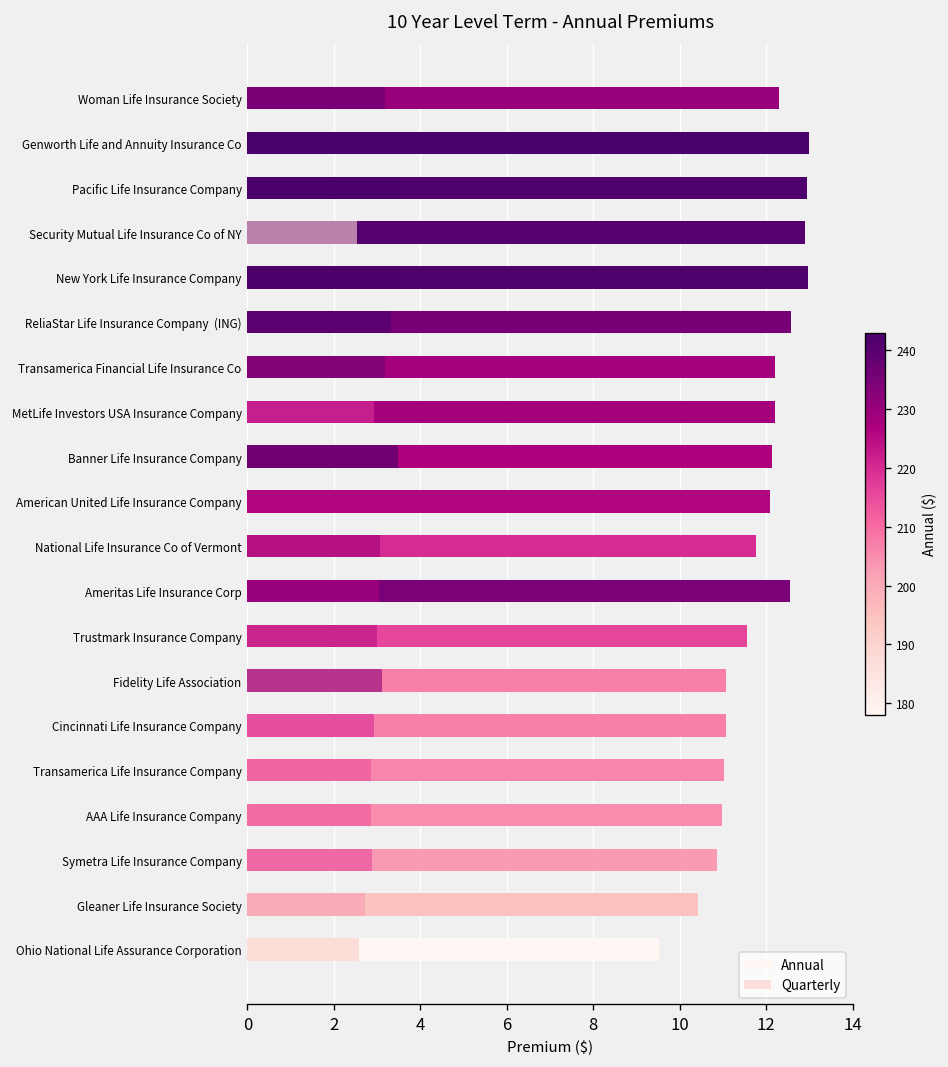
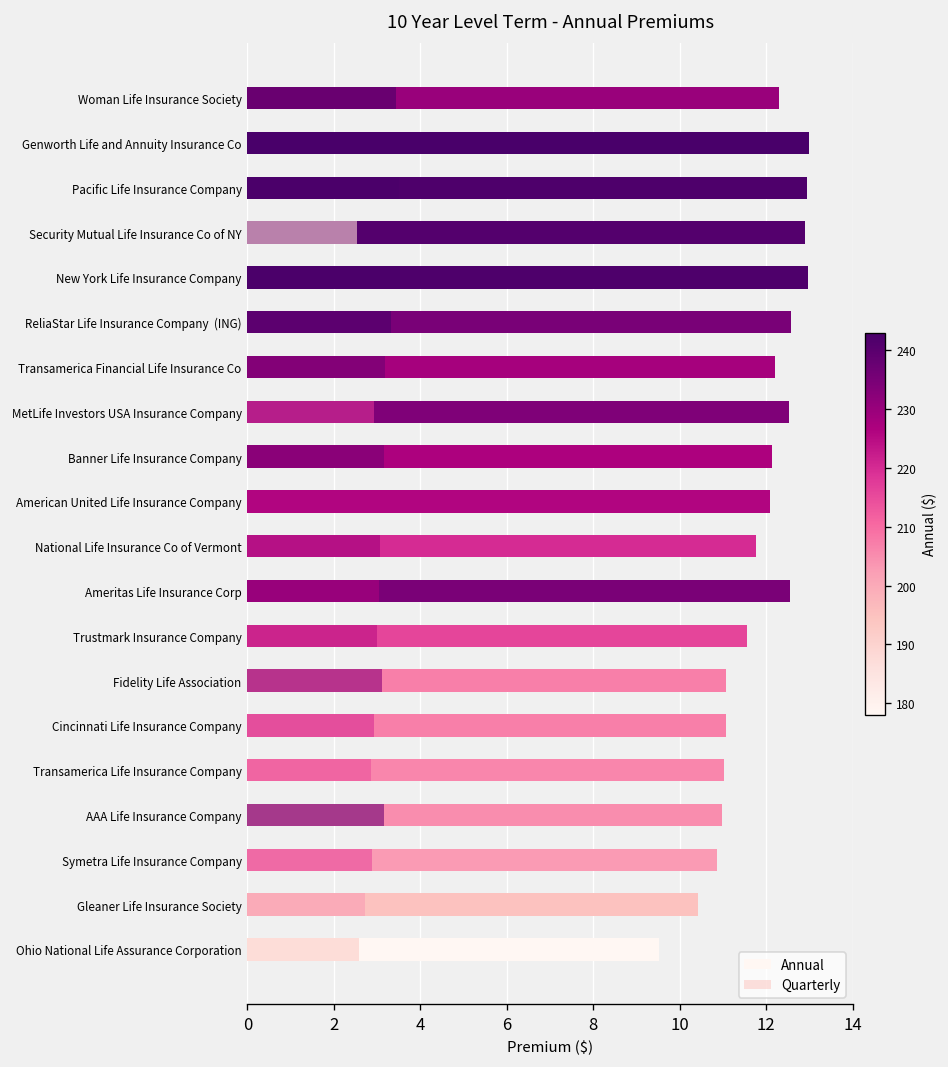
  {
    "Annual": {
      "Woman Life Insurance Society": 12.3,
      "Genworth Life and Annuity Insurance Co": 13.0,
      "Pacific Life Insurance Company": 12.9,
      "Security Mutual Life Insurance Co of NY": 12.9,
      "New York Life Insurance Company": 13.0,
      "ReliaStar Life Insurance Company (ING)": 12.6,
      "Transamerica Financial Life Insurance Co": 12.2,
-     "MetLife Investors USA Insurance Company": 12.2,
+     "MetLife Investors USA Insurance Company": 12.5,
      "Banner Life Insurance Company": 12.1,
      "American United Life Insurance Company": 12.1,
      "National Life Insurance Co of Vermont": 11.8,
      "Ameritas Life Insurance Corp": 12.6,
      "Trustmark Insurance Company": 11.6,
      "Fidelity Life Association": 11.1,
      "Cincinnati Life Insurance Company": 11.1,
      "Transamerica Life Insurance Company": 11.0,
      "AAA Life Insurance Company": 11.0,
      "Symetra Life Insurance Company": 10.9,
      "Gleaner Life Insurance Society": 10.4,
      "Ohio National Life Assurance Corporation": 9.5
    },
    "Quarterly": {
-     "Woman Life Insurance Society": 3.2,
-     "Banner Life Insurance Company": 3.5,
+     "Woman Life Insurance Society": 3.4,
+     "Banner Life Insurance Company": 3.2,
      "American United Life Insurance Company": 0.0,
-     "AAA Life Insurance Company": 2.9
+     "AAA Life Insurance Company": 3.2
    }
  }
